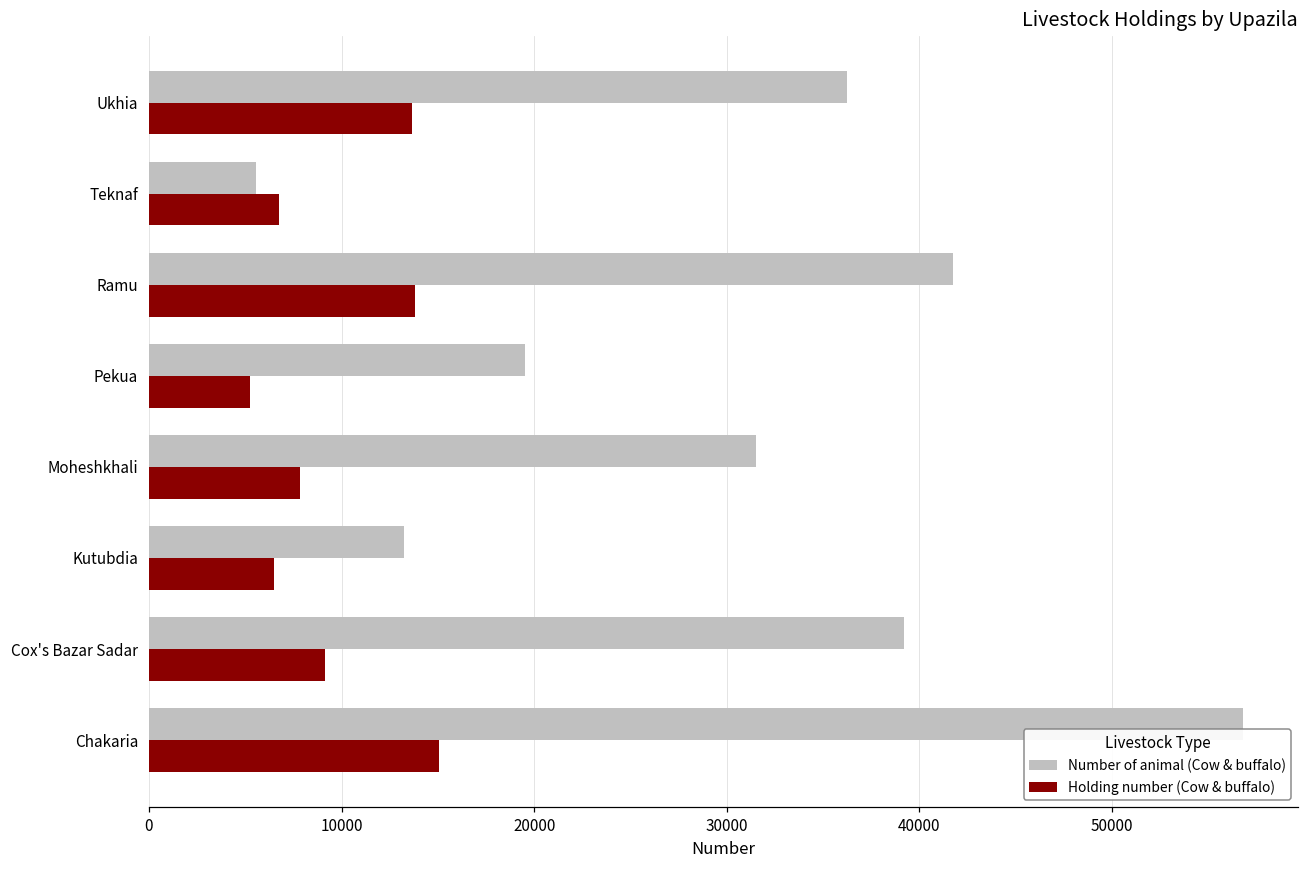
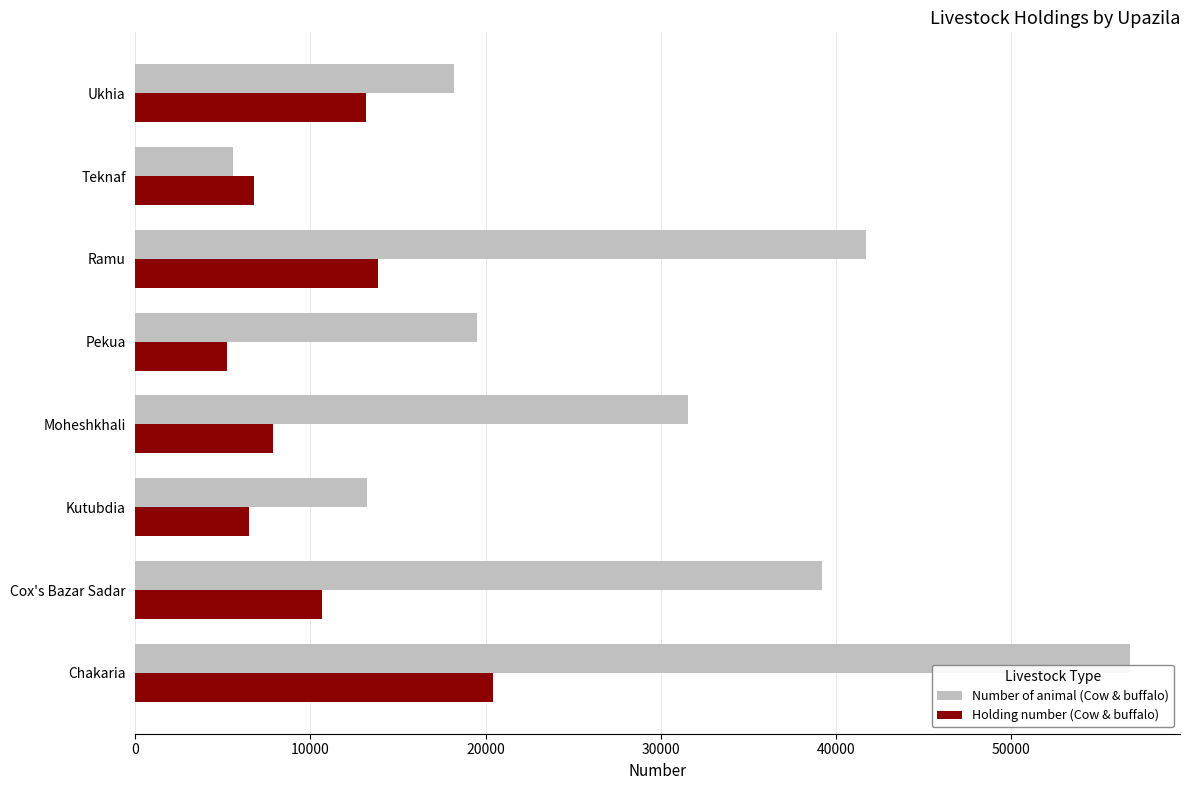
  {
    "Number of animal (Cow & buffalo)": {
-     "Ukhia": 36300,
+     "Ukhia": 18200,
      "Teknaf": 5600,
      "Ramu": 41700,
      "Pekua": 19500,
      "Moheshkhali": 31500,
      "Kutubdia": 13200,
      "Cox's Bazar Sadar": 39200,
      "Chakaria": 56800
    },
    "Holding number (Cow & buffalo)": {
-     "Ukhia": 13700,
+     "Ukhia": 13200,
      "Teknaf": 6800,
      "Ramu": 13800,
      "Pekua": 5300,
      "Moheshkhali": 7900,
      "Kutubdia": 6500,
-     "Cox's Bazar Sadar": 9100,
-     "Chakaria": 15100
+     "Cox's Bazar Sadar": 10700,
+     "Chakaria": 20400
    }
  }
